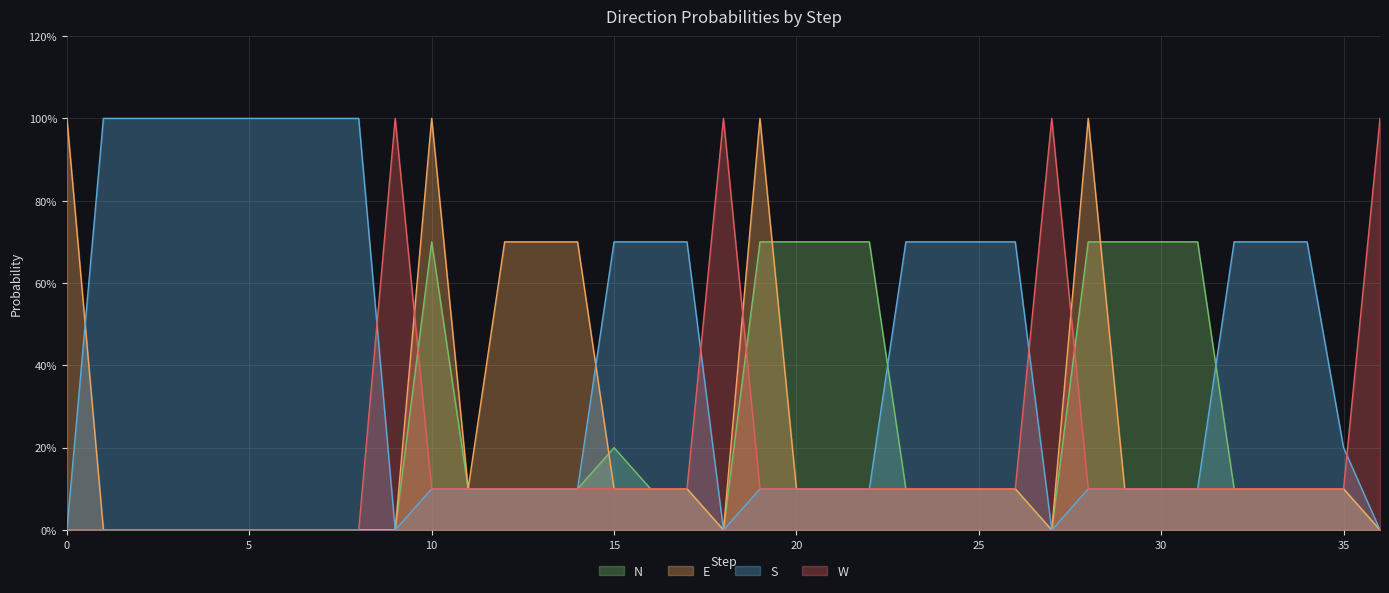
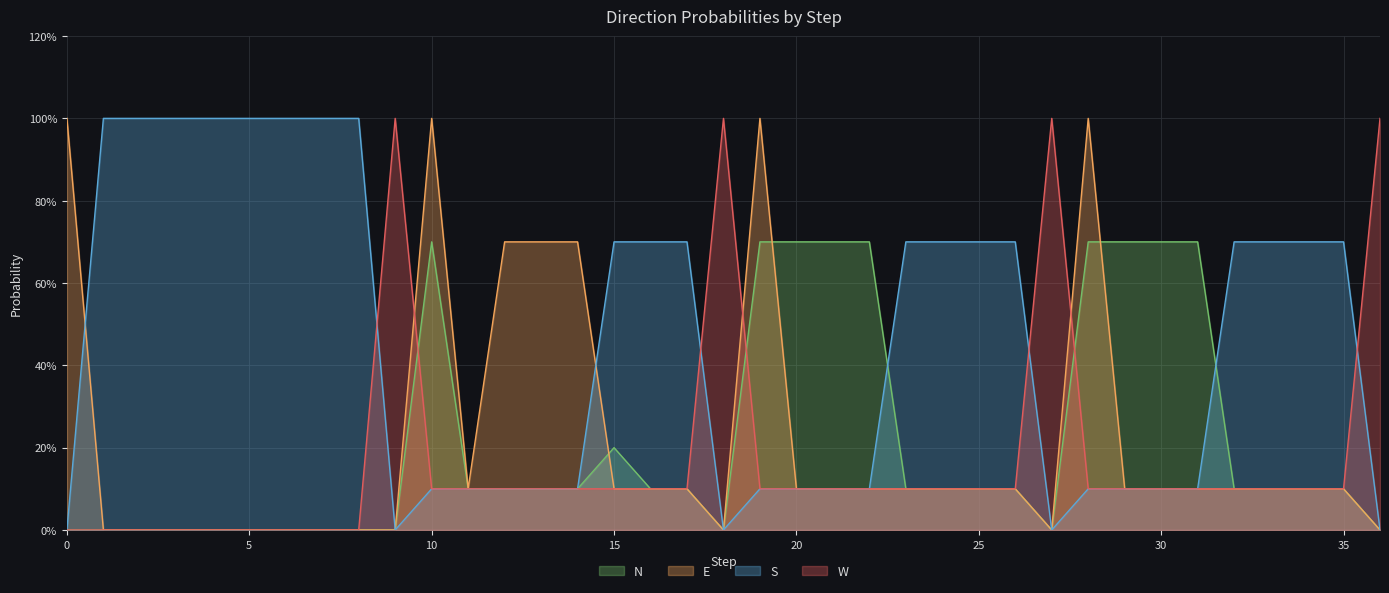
  {
    "N": {
      "10": "70%",
      "15": "20%",
      "20": "70%",
      "30": "70%"
    },
    "S": {
      "5": "100%",
      "15": "70%",
      "25": "70%",
-     "35": "20%"
+     "35": "70%"
    }
  }
